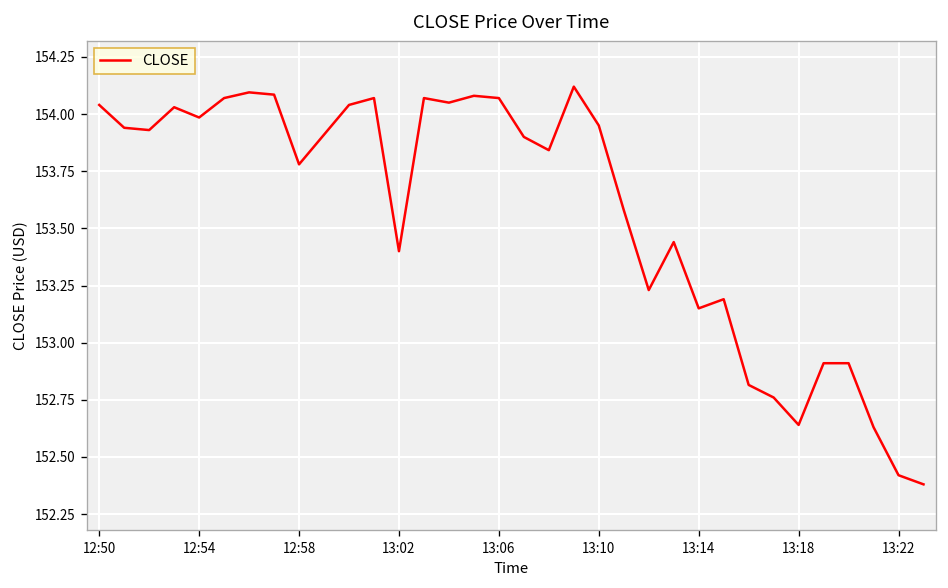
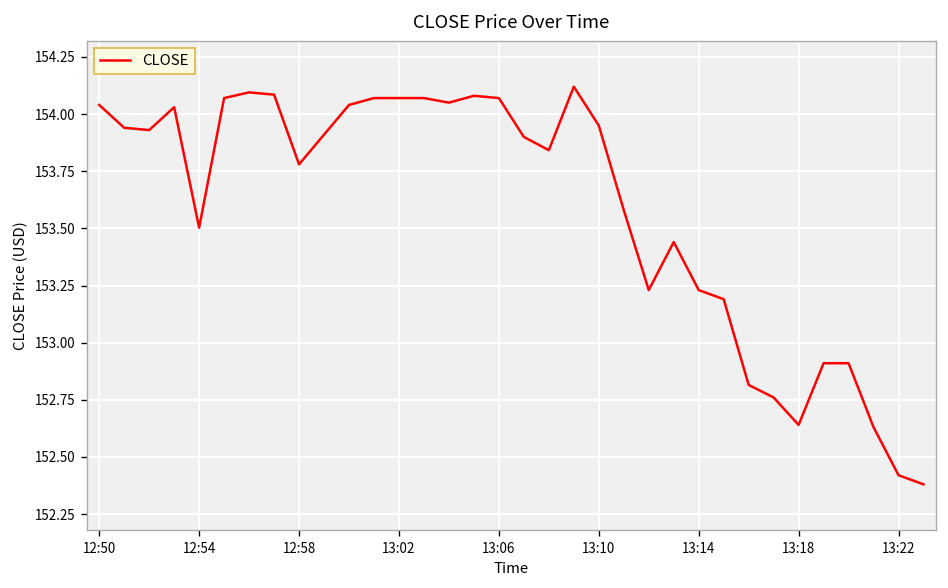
  {
    "12:50": 154.04,
-   "12:54": 153.99,
+   "12:54": 153.50,
    "12:58": 153.78,
-   "13:02": 153.40,
+   "13:02": 154.07,
    "13:06": 154.07,
    "13:10": 153.95,
-   "13:14": 153.15,
+   "13:14": 153.23,
    "13:18": 152.64,
    "13:22": 152.42
  }
